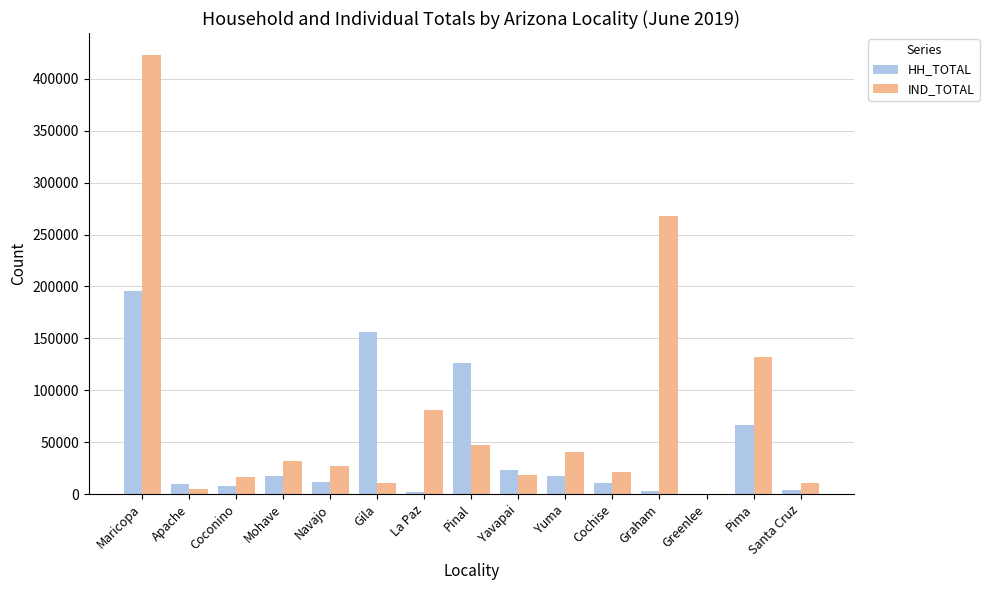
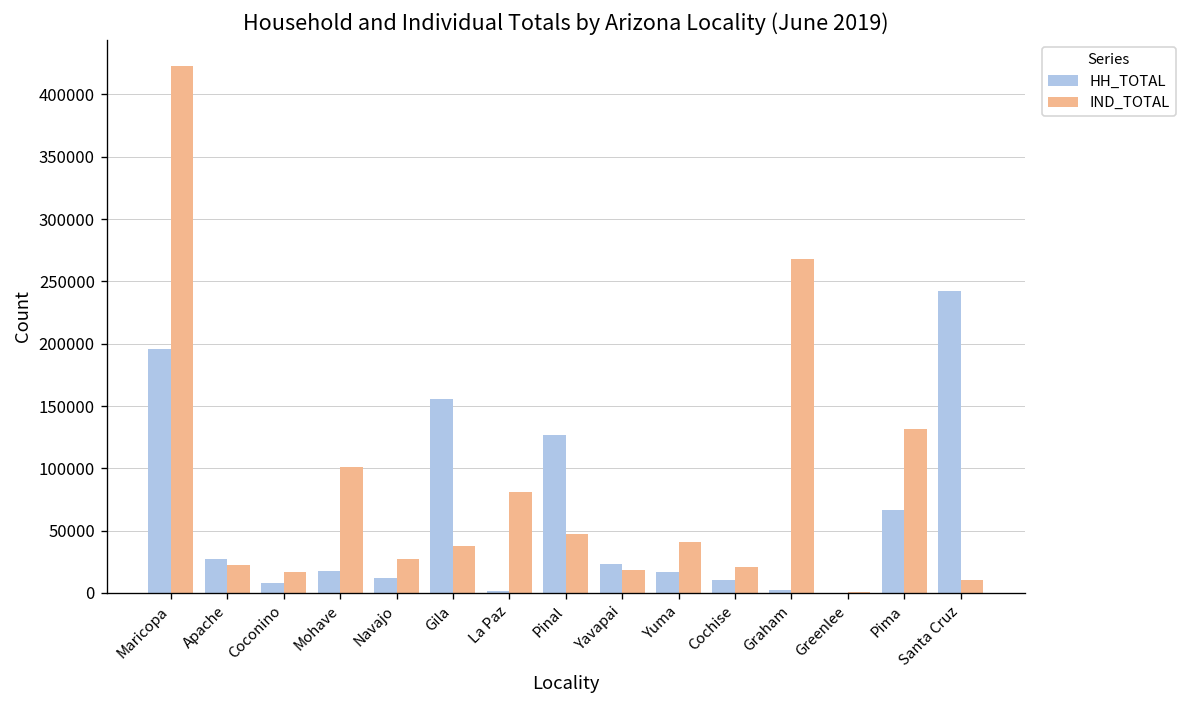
  {
    "HH_TOTAL": {
      "Maricopa": 195000,
-     "Apache": 10000,
+     "Apache": 27000,
      "Coconino": 8000,
      "Mohave": 18000,
      "Navajo": 12000,
      "Gila": 156000,
      "Pinal": 126000,
      "Yavapai": 23000,
      "Yuma": 17000,
      "Cochise": 11000,
      "Graham": 3000,
      "Pima": 66000,
-     "Santa Cruz": 4000
+     "Santa Cruz": 243000
    },
    "IND_TOTAL": {
      "Maricopa": 423000,
-     "Apache": 4000,
+     "Apache": 22000,
      "Coconino": 16000,
-     "Mohave": 32000,
+     "Mohave": 101000,
      "Navajo": 27000,
-     "Gila": 11000,
+     "Gila": 38000,
      "La Paz": 81000,
      "Pinal": 47000,
      "Yavapai": 18000,
      "Yuma": 41000,
      "Cochise": 21000,
      "Graham": 268000,
      "Pima": 132000,
      "Santa Cruz": 10000
    }
  }
